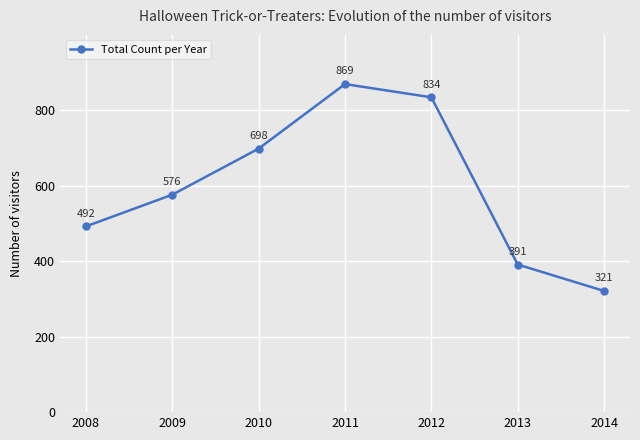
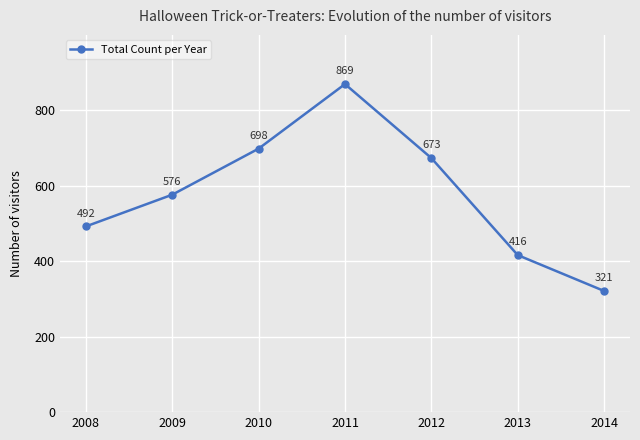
  {
    "2008": 492,
    "2009": 576,
    "2010": 698,
    "2011": 869,
-   "2012": 834,
-   "2013": 391,
+   "2012": 673,
+   "2013": 416,
    "2014": 321
  }
